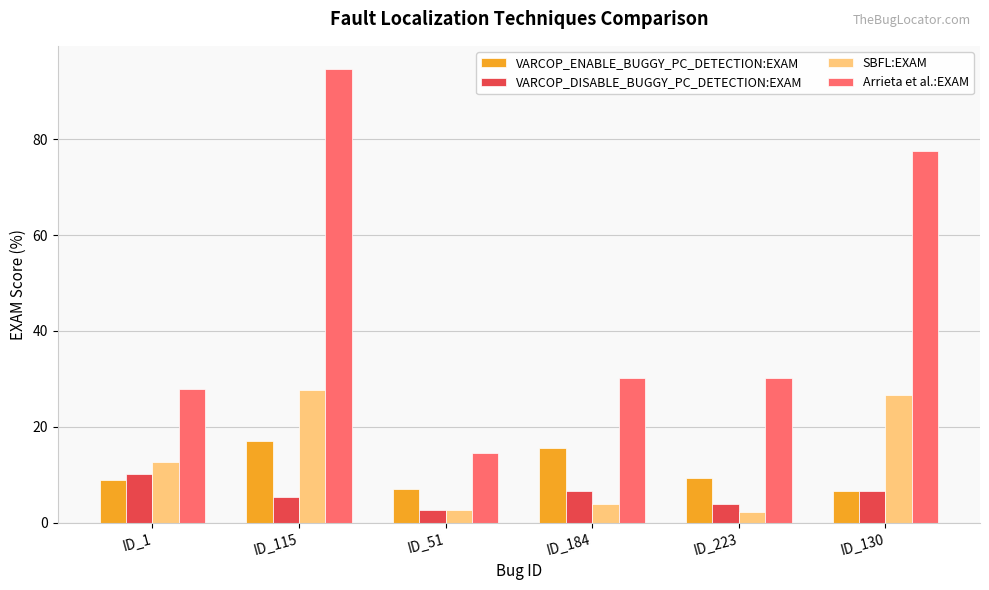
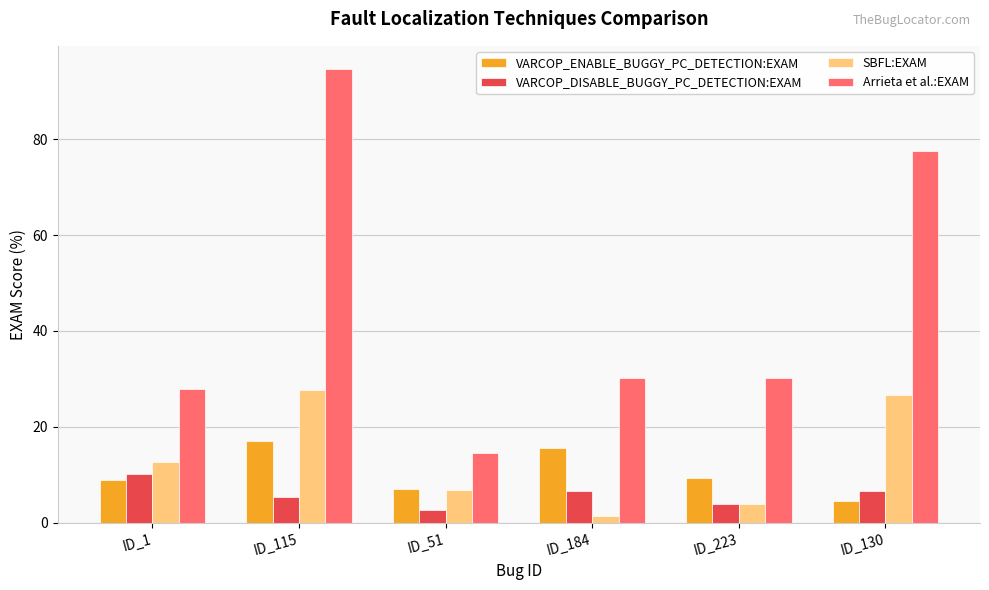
  {
    "VARCOP_ENABLE_BUGGY_PC_DETECTION:EXAM": {
      "ID_1": 9,
      "ID_115": 17,
      "ID_51": 7,
      "ID_184": 16,
      "ID_223": 9,
-     "ID_130": 7
+     "ID_130": 5
    },
    "SBFL:EXAM": {
      "ID_1": 13,
      "ID_115": 28,
-     "ID_51": 3,
-     "ID_184": 4,
-     "ID_223": 2,
+     "ID_51": 7,
+     "ID_184": 1,
+     "ID_223": 4,
      "ID_130": 27
    }
  }
